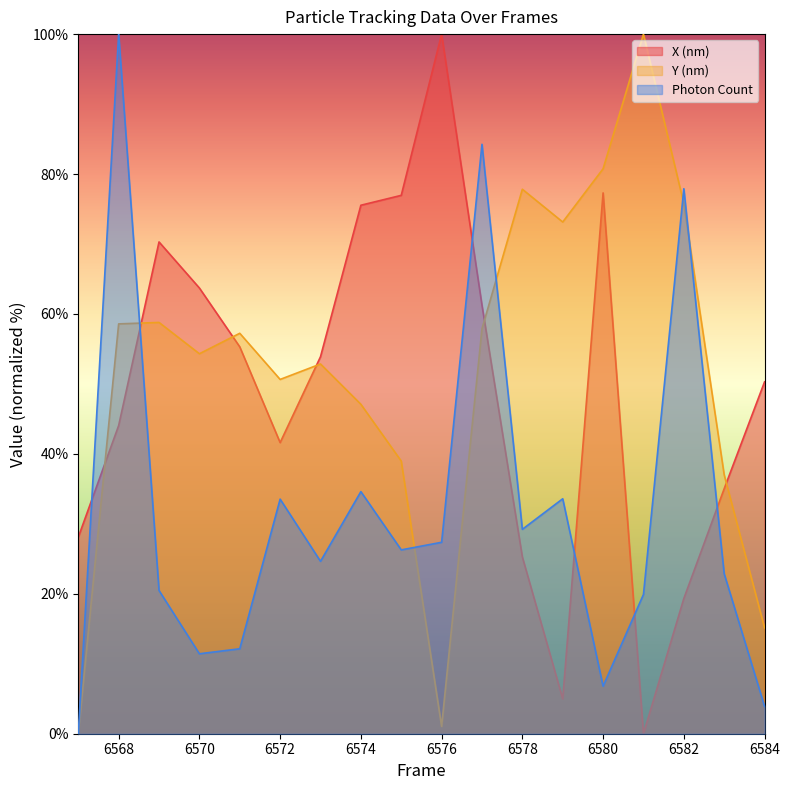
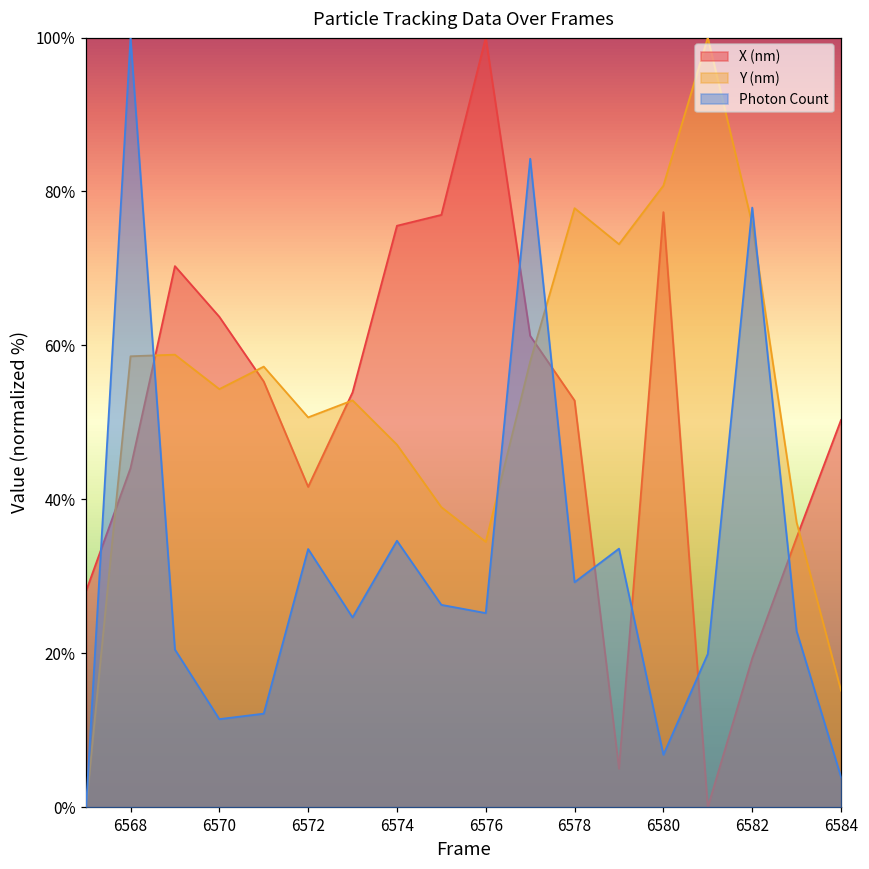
  {
    "X (nm)": {
      "6568": "44%",
      "6570": "64%",
      "6572": "42%",
      "6574": "76%",
      "6576": "100%",
-     "6578": "25%",
+     "6578": "53%",
      "6580": "77%",
      "6582": "19%",
      "6584": "50%"
    },
    "Y (nm)": {
      "6568": "59%",
      "6570": "54%",
      "6572": "51%",
      "6574": "47%",
-     "6576": "1%",
+     "6576": "34%",
      "6578": "78%",
      "6580": "81%",
      "6582": "76%",
      "6584": "15%"
    },
    "Photon Count": {
      "6568": "100%",
      "6570": "11%",
      "6572": "34%",
      "6574": "35%",
-     "6576": "27%",
+     "6576": "25%",
      "6578": "29%",
      "6580": "7%",
      "6582": "78%",
      "6584": "4%"
    }
  }
